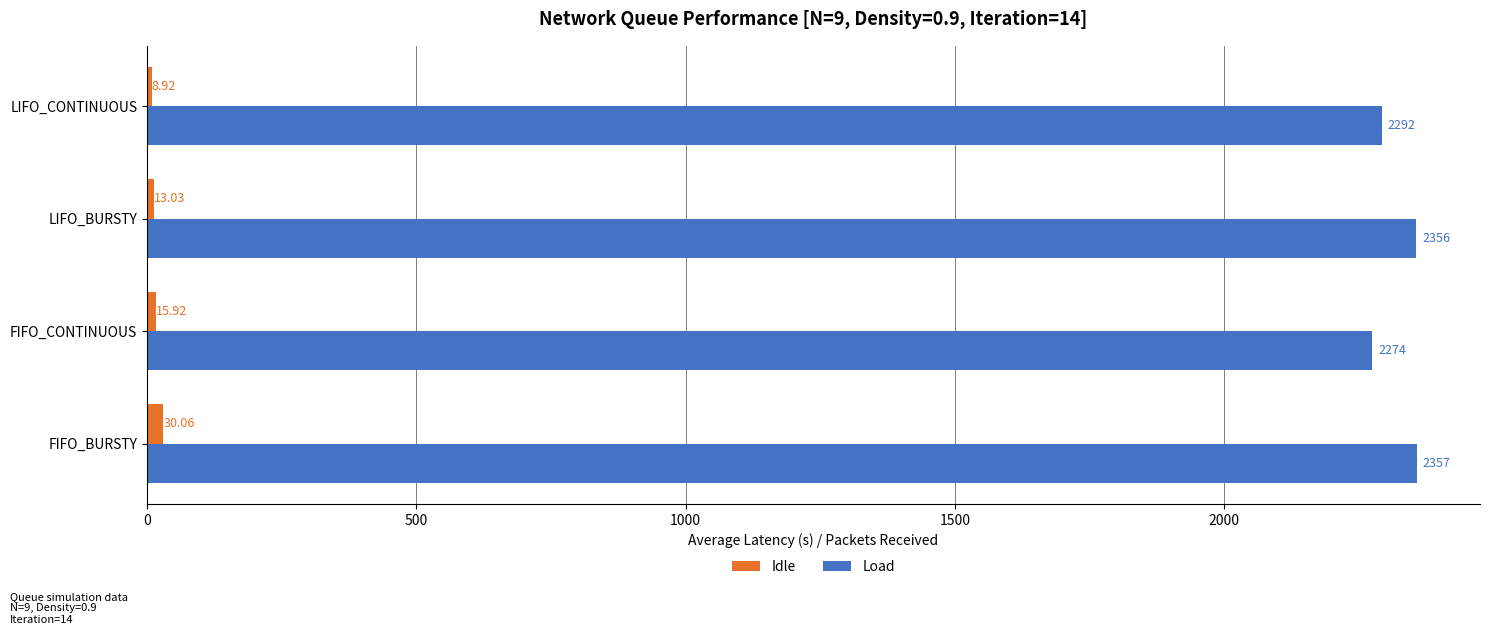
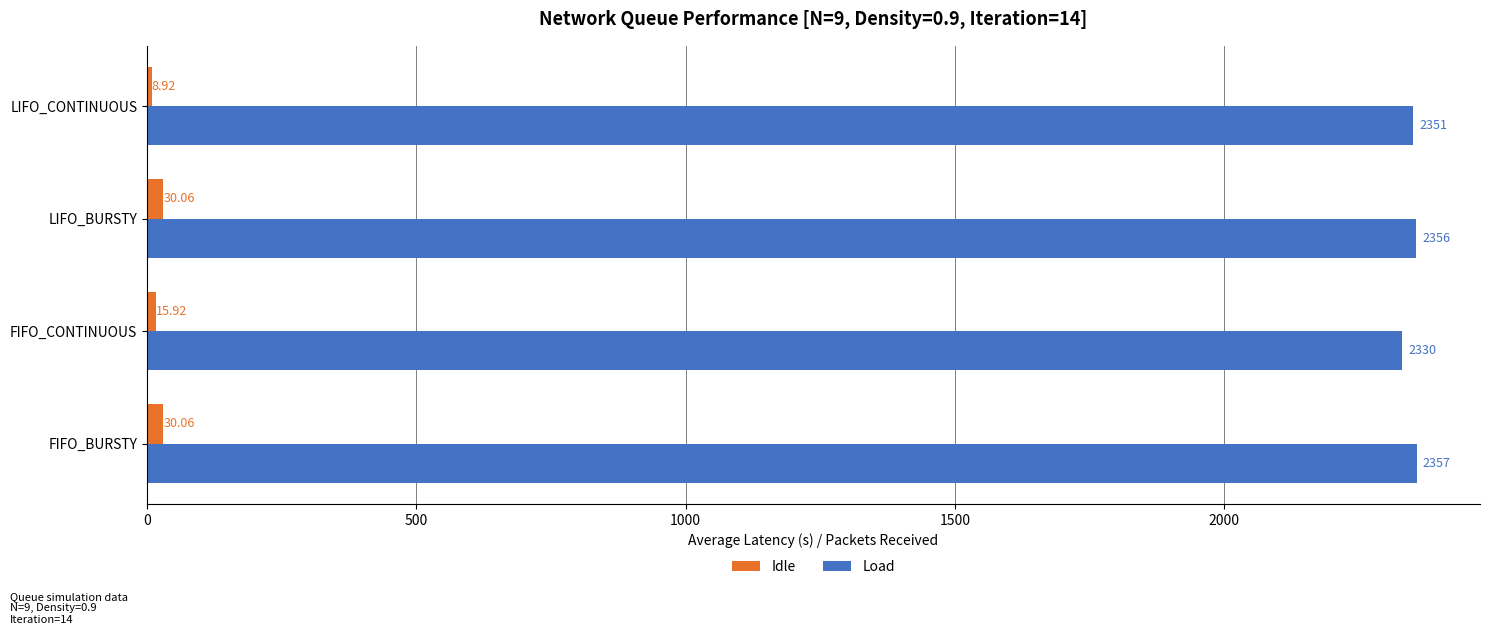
  {
    "Idle": {
      "LIFO_CONTINUOUS": 8.92,
-     "LIFO_BURSTY": 13.03,
+     "LIFO_BURSTY": 30.06,
      "FIFO_CONTINUOUS": 15.92,
      "FIFO_BURSTY": 30.06
    },
    "Load": {
-     "LIFO_CONTINUOUS": 2292,
+     "LIFO_CONTINUOUS": 2351,
      "LIFO_BURSTY": 2356,
-     "FIFO_CONTINUOUS": 2274,
+     "FIFO_CONTINUOUS": 2330,
      "FIFO_BURSTY": 2357
    }
  }
